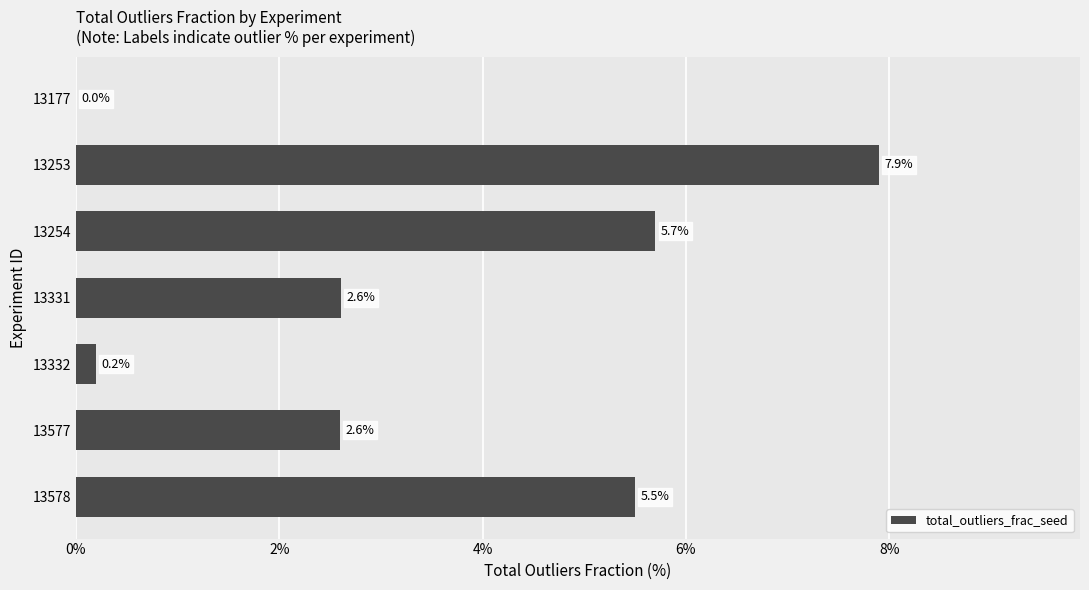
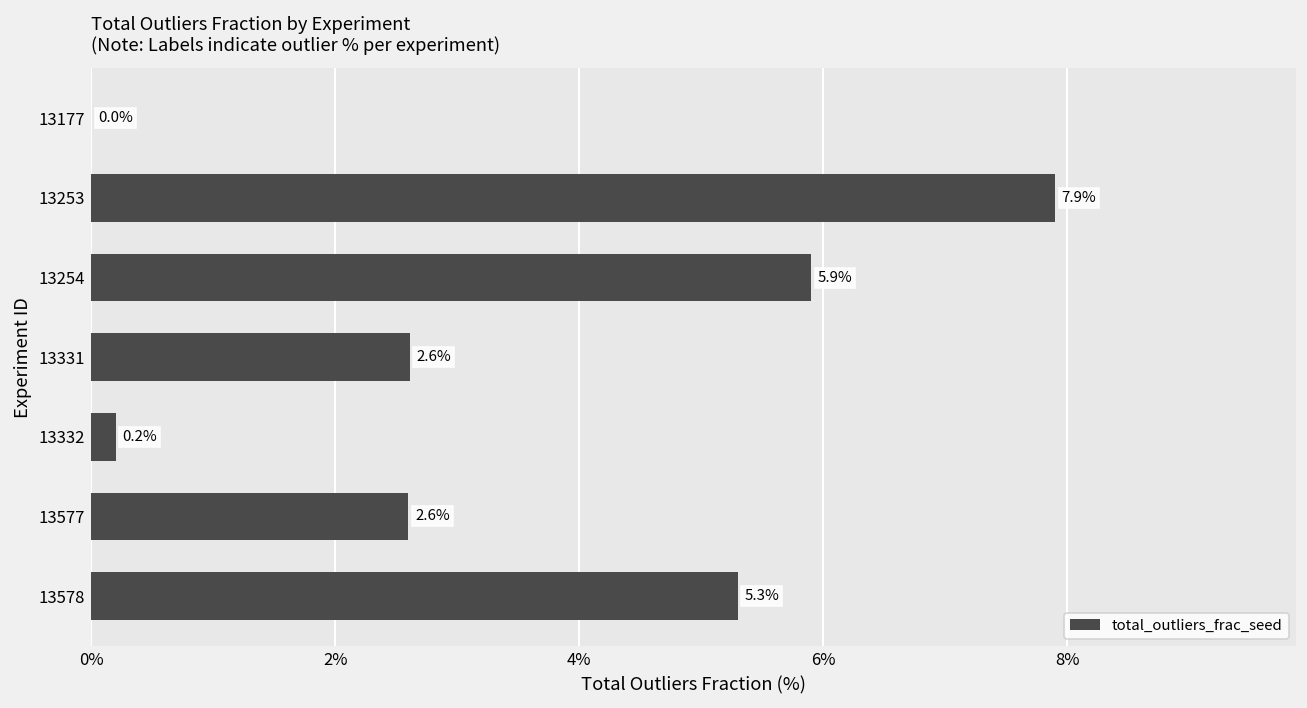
  {
-   "13254": "5.7%",
-   "13578": "5.5%"
+   "13254": "5.9%",
+   "13578": "5.3%"
  }
